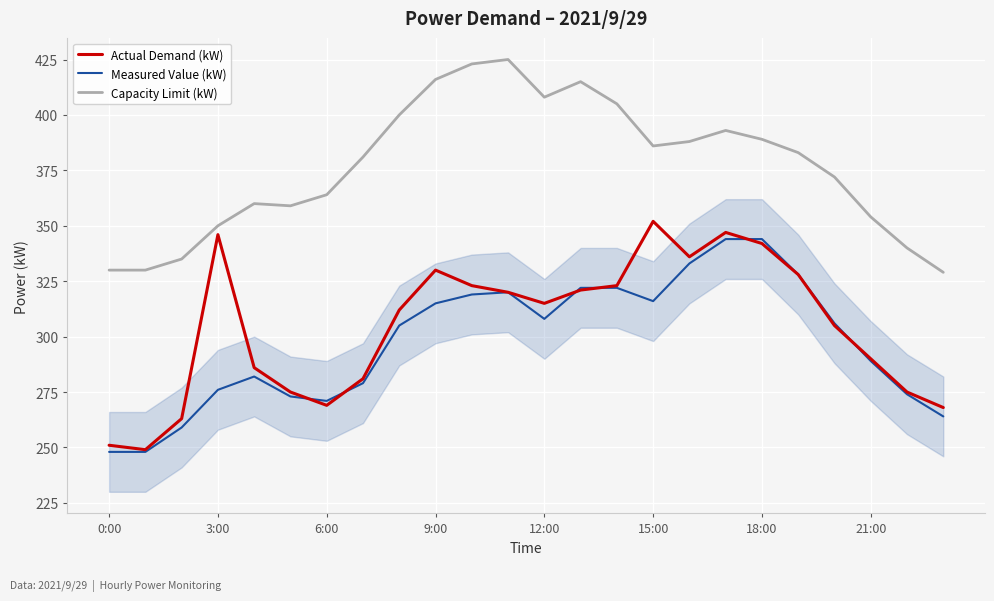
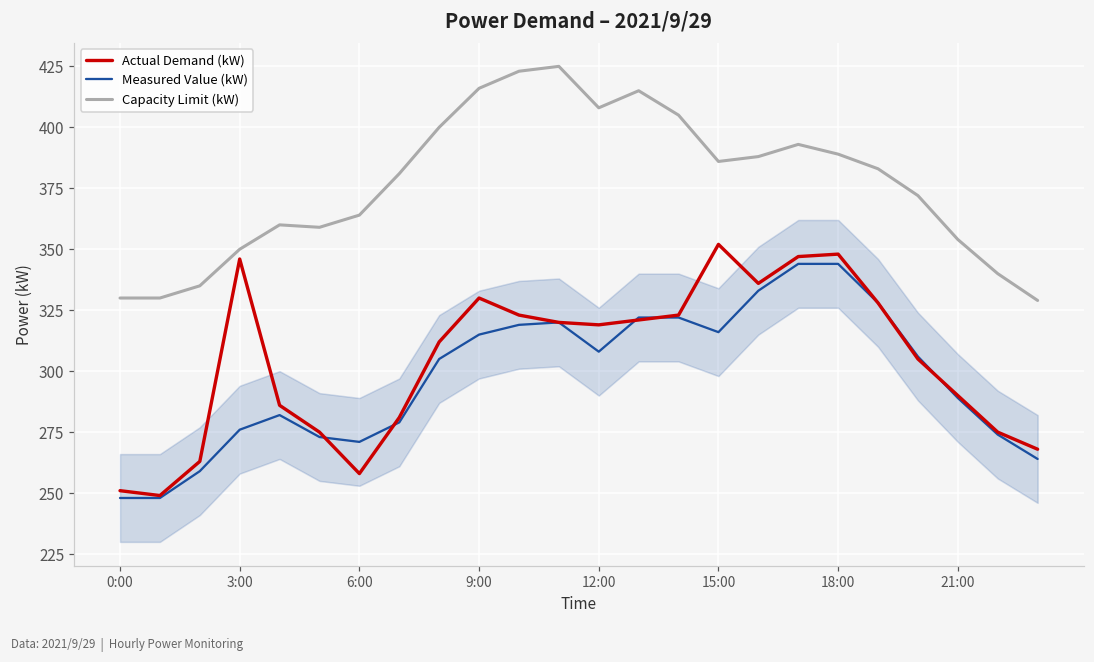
  {
    "Actual Demand (kW)": {
      "0:00": 251,
      "3:00": 346,
-     "6:00": 269,
+     "6:00": 258,
      "9:00": 330,
-     "12:00": 315,
+     "12:00": 319,
      "15:00": 352,
-     "18:00": 342
+     "18:00": 348
    },
    "Capacity Limit (kW)": {
      "0:00": 330,
      "3:00": 350,
      "6:00": 364,
      "9:00": 416,
      "12:00": 408,
      "15:00": 386,
      "18:00": 389,
      "21:00": 354
    }
  }
